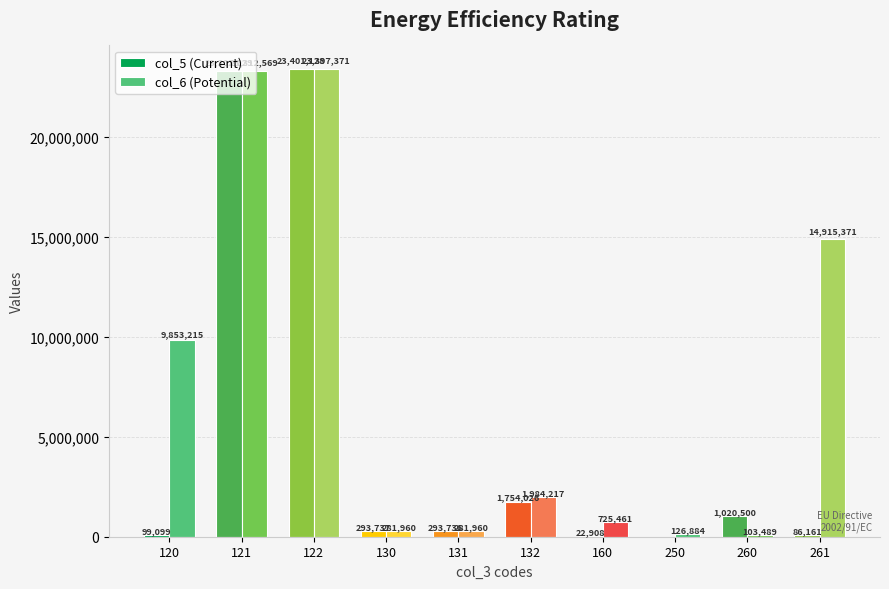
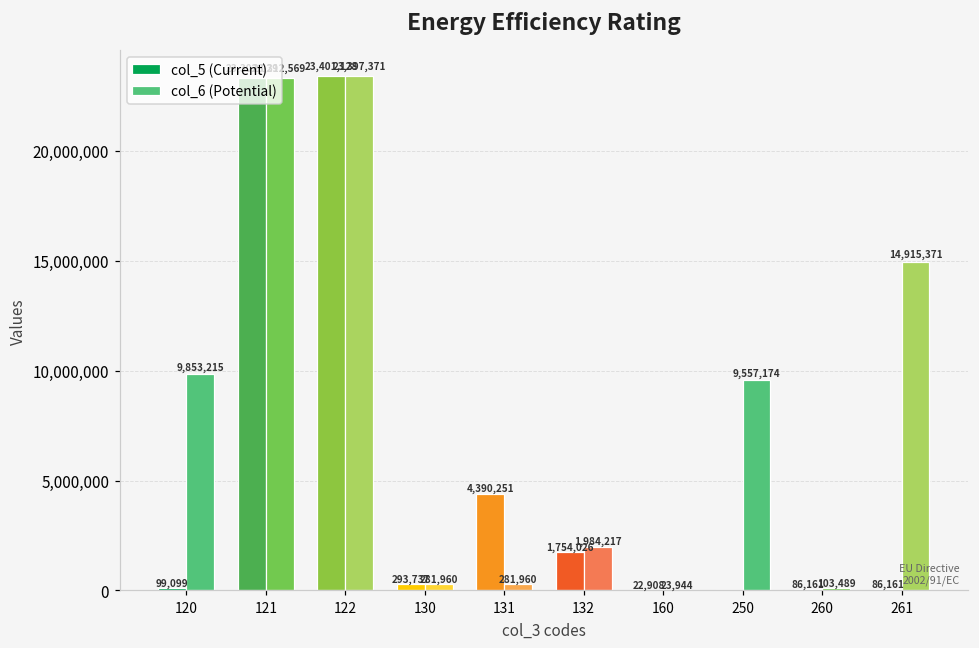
  {
    "col_5 (Current)": {
      "120": "99,099",
-     "131": "293,736",
+     "131": "4,390,251",
      "160": "22,908",
-     "260": "1,020,500",
+     "260": "86,161",
      "261": "86,161"
    },
    "col_6 (Potential)": {
      "120": "9,853,215",
      "131": "281,960",
-     "160": "725,461",
-     "250": "126,884",
+     "160": "23,944",
+     "250": "9,557,174",
      "261": "14,915,371"
    }
  }
